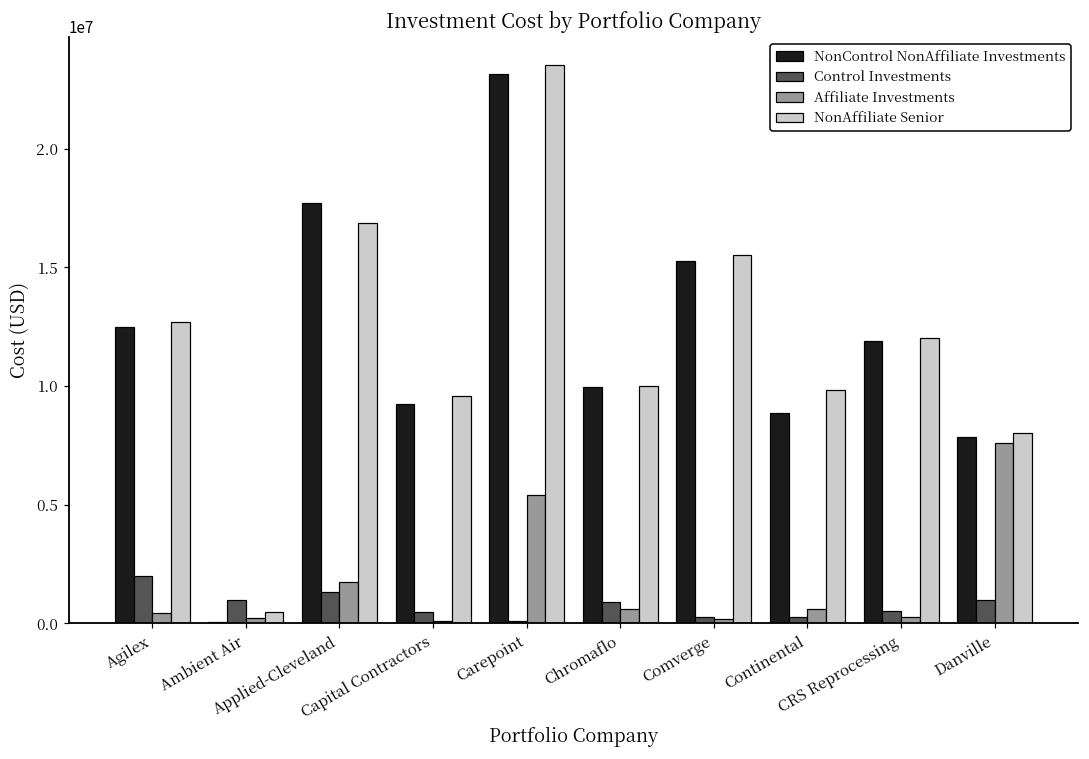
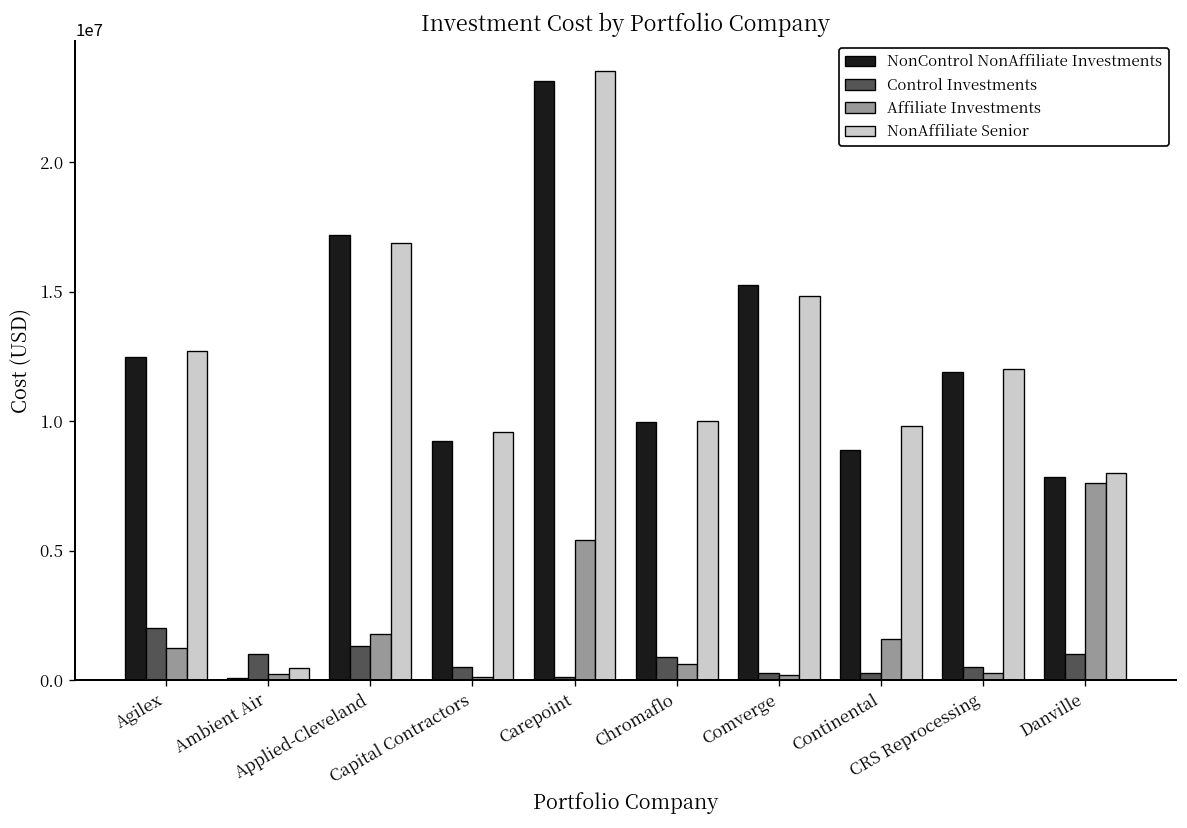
  {
    "NonControl NonAffiliate Investments": {
      "Agilex": 12500000,
-     "Applied-Cleveland": 17700000,
+     "Applied-Cleveland": 17200000,
      "Capital Contractors": 9200000,
      "Carepoint": 23100000,
      "Chromaflo": 10000000,
      "Comverge": 15300000,
      "Continental": 8900000,
      "CRS Reprocessing": 11900000,
      "Danville": 7800000
    },
    "Control Investments": {
      "Agilex": 2000000,
      "Ambient Air": 1000000,
      "Applied-Cleveland": 1300000,
      "Capital Contractors": 500000,
      "Carepoint": 100000,
      "Chromaflo": 900000,
      "Comverge": 300000,
      "Continental": 300000,
      "CRS Reprocessing": 500000,
      "Danville": 1000000
    },
    "Affiliate Investments": {
-     "Agilex": 500000,
+     "Agilex": 1300000,
      "Ambient Air": 200000,
      "Applied-Cleveland": 1800000,
      "Carepoint": 5400000,
      "Chromaflo": 600000,
      "Comverge": 200000,
-     "Continental": 600000,
+     "Continental": 1600000,
      "CRS Reprocessing": 300000,
      "Danville": 7600000
    },
    "NonAffiliate Senior": {
      "Agilex": 12700000,
      "Ambient Air": 500000,
      "Applied-Cleveland": 16900000,
      "Capital Contractors": 9600000,
      "Carepoint": 23500000,
      "Chromaflo": 10000000,
-     "Comverge": 15500000,
+     "Comverge": 14800000,
      "Continental": 9800000,
      "CRS Reprocessing": 12000000,
      "Danville": 8000000
    }
  }
